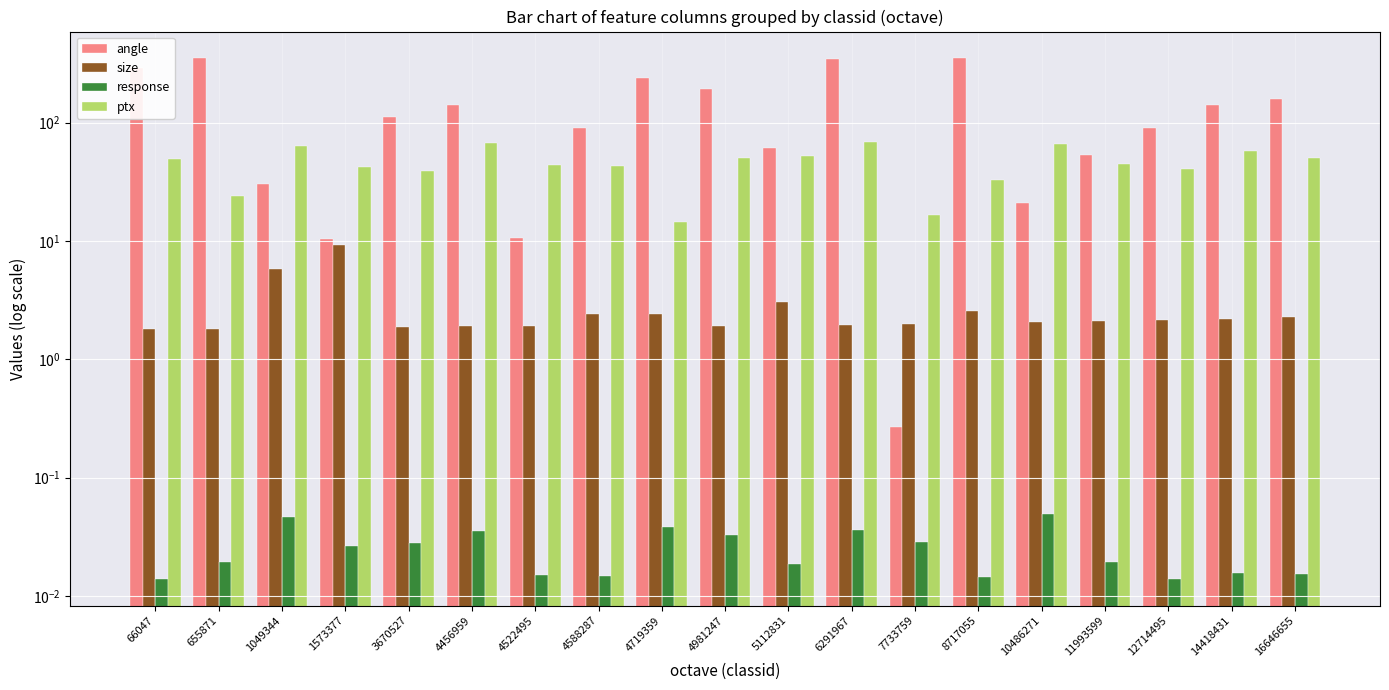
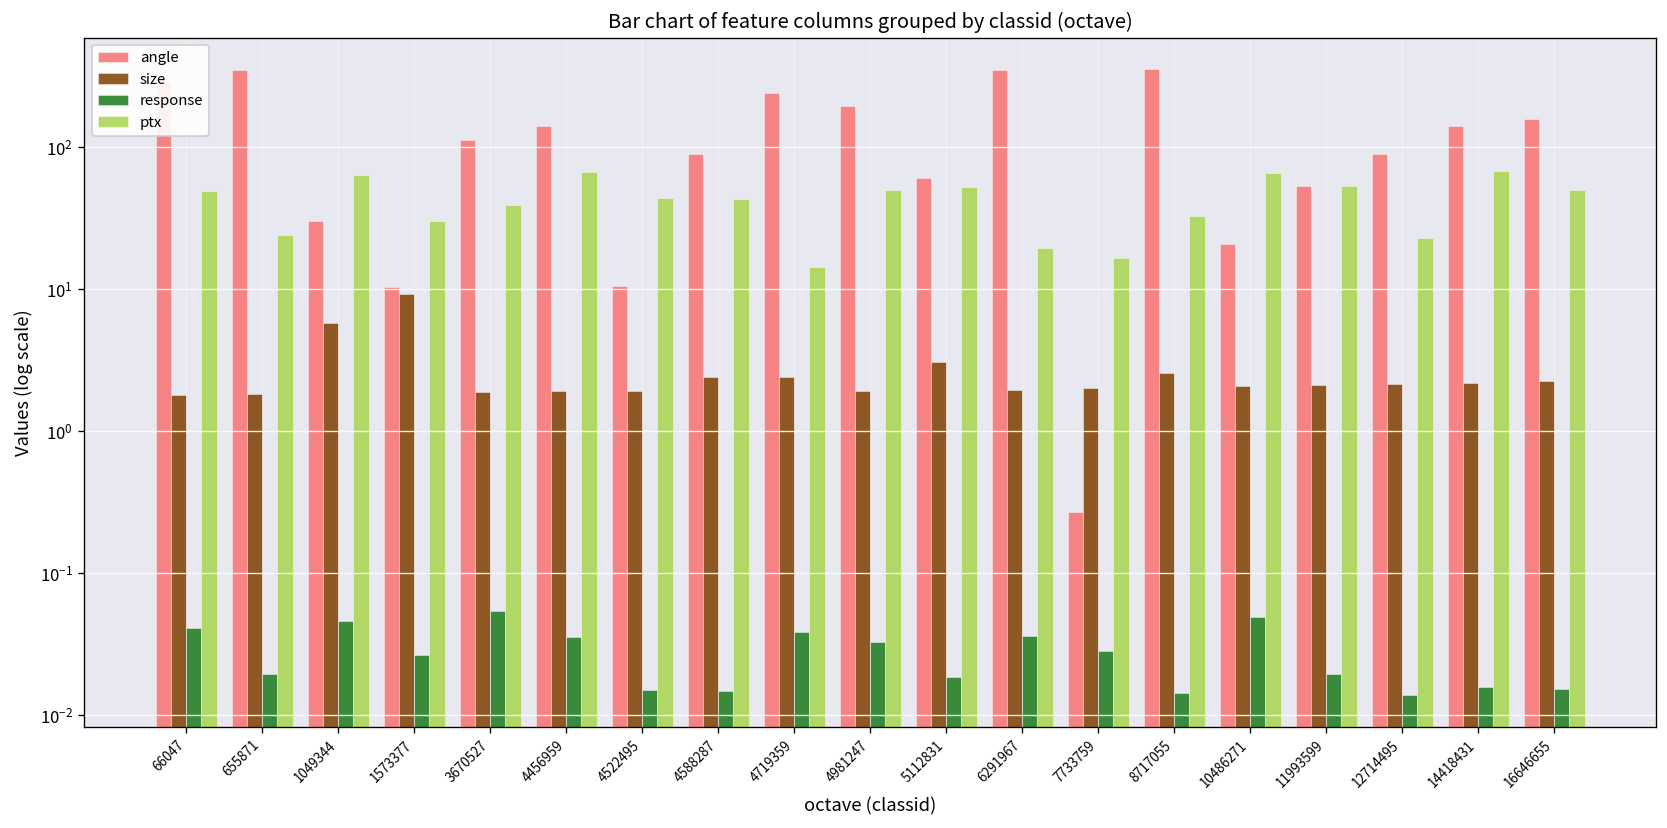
  {
    "angle": {
      "655871": 350,
      "1049344": 30,
      "1573377": 10,
      "3670527": 110,
      "4456959": 140,
      "4522495": 11,
      "4588287": 90,
      "4719359": 240,
      "4981247": 190,
      "5112831": 60,
      "6291967": 350,
      "7733759": 0.27,
      "8717055": 350,
      "10486271": 21,
      "11993599": 50,
      "12714495": 90,
      "14418431": 140,
      "16646655": 160
    },
    "size": {
      "66047": 1.8,
      "655871": 1.8,
      "1049344": 6,
      "1573377": 9,
      "3670527": 1.9,
      "4456959": 1.9,
      "4522495": 1.9,
      "4588287": 2.4,
      "4719359": 2.4,
      "4981247": 1.9,
      "5112831": 3.1,
      "6291967": 2.0,
      "7733759": 2.0,
      "8717055": 2.6,
      "10486271": 2.1,
      "11993599": 2.1,
      "12714495": 2.1,
      "14418431": 2.2,
      "16646655": 2.3
    },
    "response": {
-     "66047": 0.014,
+     "66047": 0.041,
      "655871": 0.019,
      "1049344": 0.046,
      "1573377": 0.026,
-     "3670527": 0.028,
+     "3670527": 0.05,
      "4456959": 0.036,
      "4522495": 0.015,
      "4588287": 0.015,
      "4719359": 0.039,
      "4981247": 0.033,
      "5112831": 0.019,
      "6291967": 0.036,
      "7733759": 0.028,
      "8717055": 0.014,
      "10486271": 0.049,
      "11993599": 0.020,
      "12714495": 0.014,
      "14418431": 0.016,
      "16646655": 0.015
    },
    "ptx": {
      "66047": 49,
      "655871": 24,
      "1049344": 60,
-     "1573377": 42,
+     "1573377": 30,
      "3670527": 39,
      "4456959": 70,
      "4522495": 44,
      "4588287": 43,
      "4719359": 14,
      "4981247": 50,
      "5112831": 50,
-     "6291967": 70,
+     "6291967": 19,
      "7733759": 17,
      "8717055": 32,
      "10486271": 70,
-     "11993599": 44,
-     "12714495": 41,
-     "14418431": 60,
+     "11993599": 50,
+     "12714495": 23,
+     "14418431": 70,
      "16646655": 50
    }
  }
